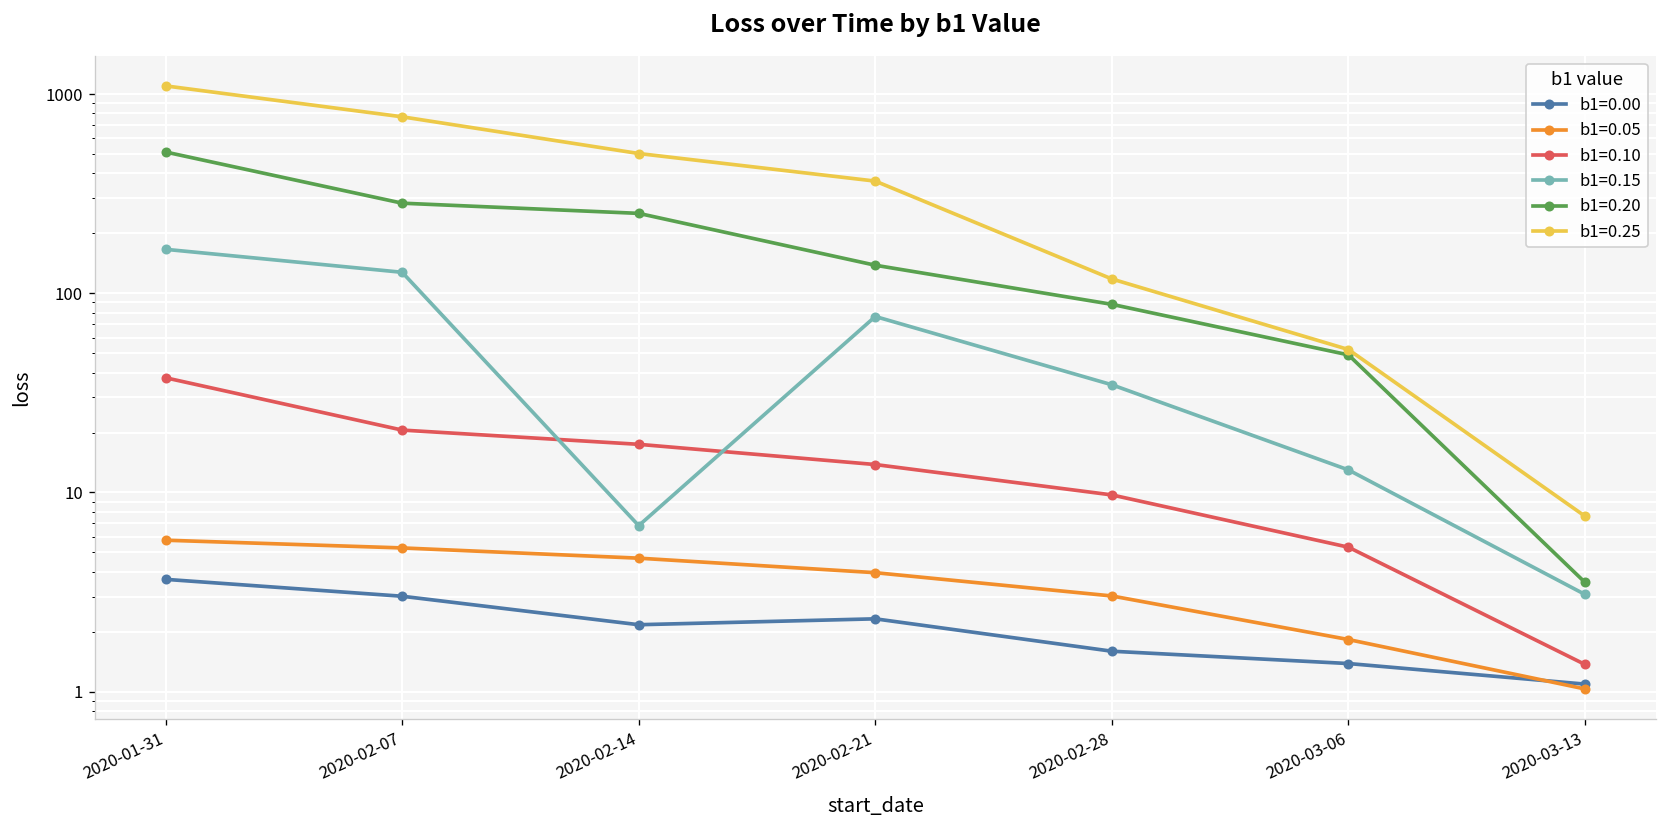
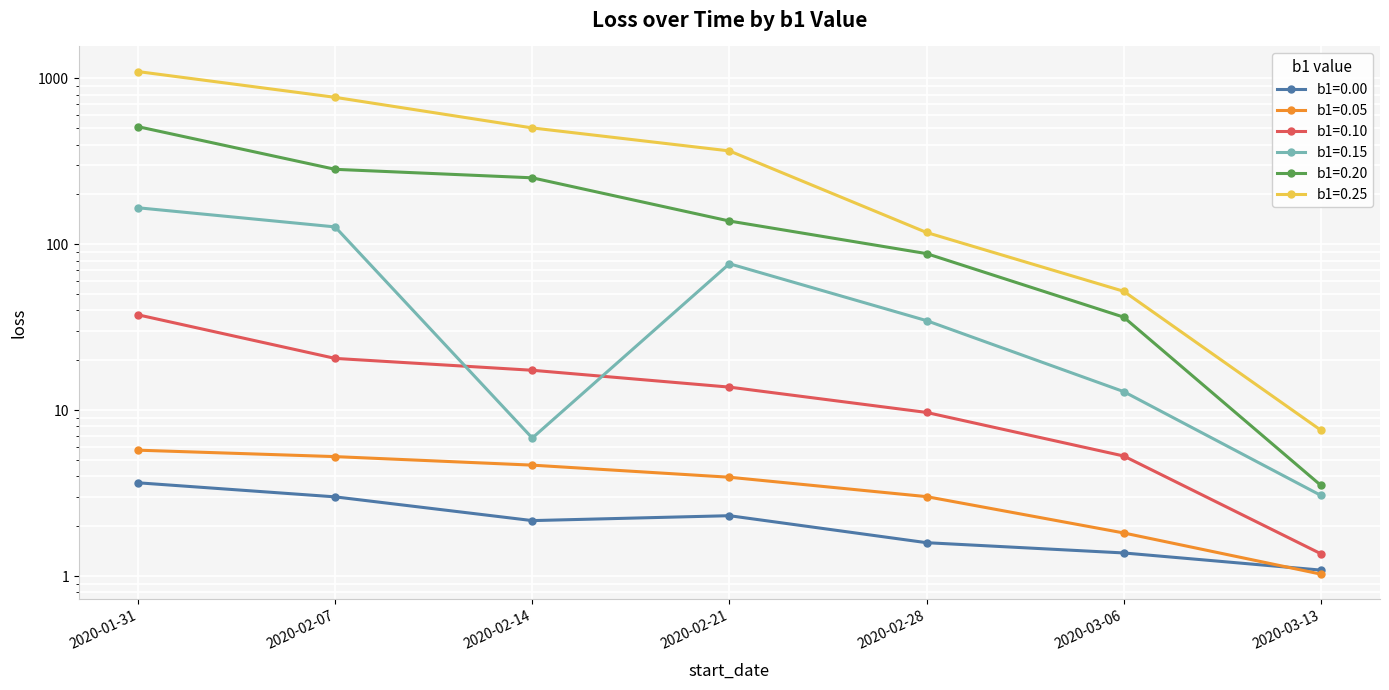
  {
    "b1=0.00": {
      "2020-01-31": 3.7,
      "2020-02-07": 3,
      "2020-02-14": 2.2,
      "2020-02-21": 2.3,
      "2020-02-28": 1.6,
      "2020-03-06": 1.4,
      "2020-03-13": 1.1
    },
    "b1=0.05": {
      "2020-01-31": 5.8,
      "2020-02-07": 5.3,
      "2020-02-14": 4.7,
      "2020-02-21": 4,
      "2020-02-28": 3,
      "2020-03-06": 1.8,
      "2020-03-13": 1
    },
    "b1=0.10": {
      "2020-01-31": 38,
      "2020-02-07": 21,
      "2020-02-14": 17,
      "2020-02-21": 14,
      "2020-02-28": 10,
      "2020-03-06": 5.3,
      "2020-03-13": 1.4
    },
    "b1=0.15": {
      "2020-01-31": 170,
      "2020-02-07": 130,
      "2020-02-14": 7,
      "2020-02-21": 80,
      "2020-02-28": 35,
      "2020-03-06": 13,
      "2020-03-13": 3
    },
    "b1=0.20": {
      "2020-01-31": 510,
      "2020-02-07": 280,
      "2020-02-14": 250,
      "2020-02-21": 140,
      "2020-02-28": 90,
-     "2020-03-06": 49,
+     "2020-03-06": 36,
      "2020-03-13": 3.5
    },
    "b1=0.25": {
      "2020-01-31": 1100,
      "2020-02-07": 800,
      "2020-02-14": 500,
      "2020-02-21": 370,
      "2020-02-28": 120,
      "2020-03-06": 52,
      "2020-03-13": 8
    }
  }
